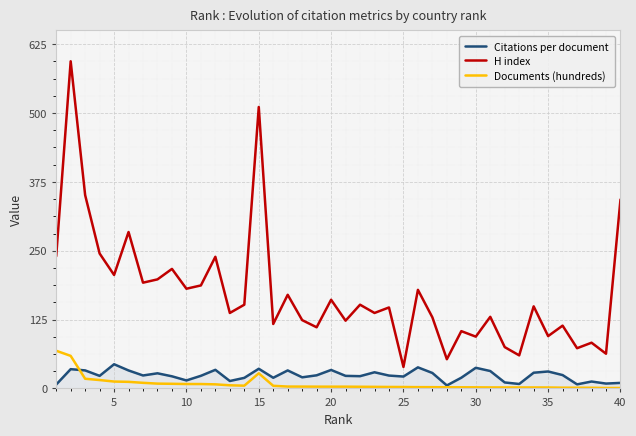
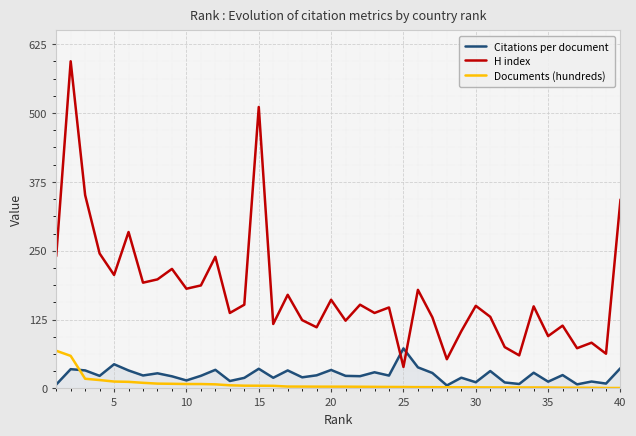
  {
    "Citations per document": {
      "5": 40,
      "10": 10,
      "15": 40,
      "20": 30,
-     "25": 20,
-     "30": 40,
-     "35": 30,
-     "40": 10
+     "25": 70,
+     "30": 10,
+     "35": 10,
+     "40": 40
    },
    "H index": {
      "5": 210,
      "10": 180,
      "15": 510,
      "20": 160,
      "25": 40,
-     "30": 90,
+     "30": 150,
      "35": 100,
      "40": 340
    },
    "Documents (hundreds)": {
      "5": 10,
      "10": 10,
-     "15": 30,
+     "15": 0,
      "20": 0,
      "25": 0,
      "30": 0,
      "35": 0,
      "40": 0
    }
  }
